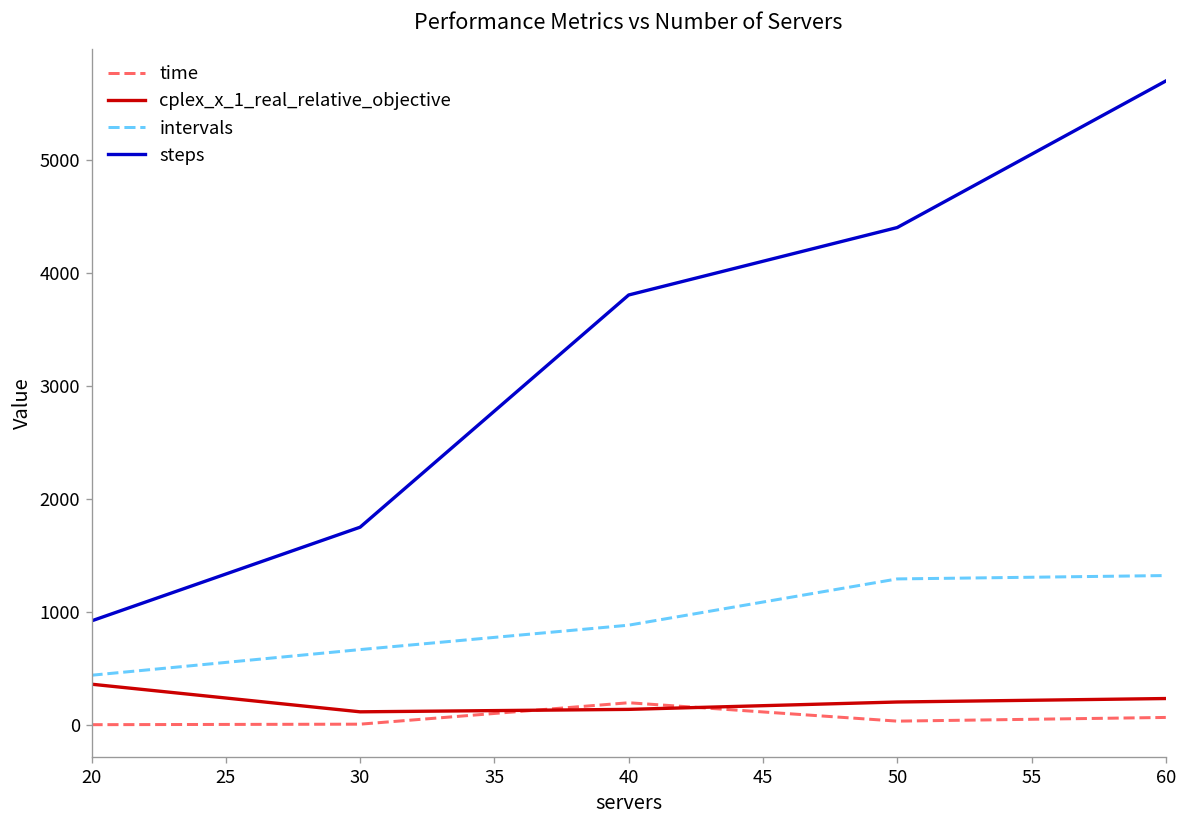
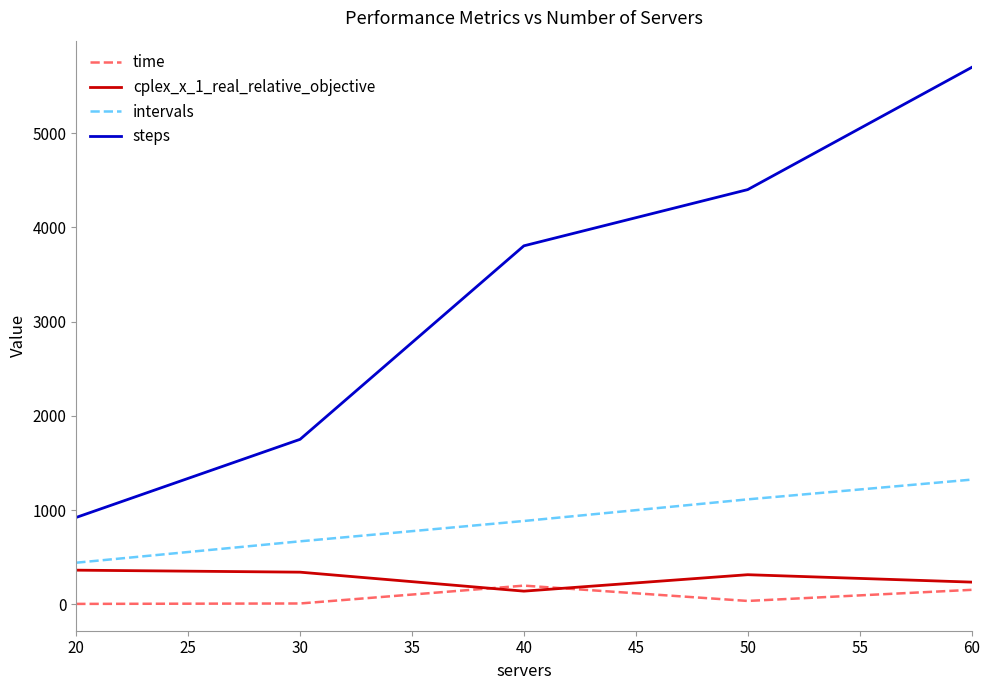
  {
    "time": {
      "20": 0,
      "30": 0,
      "40": 200,
      "50": 0,
-     "60": 100
+     "60": 200
    },
    "cplex_x_1_real_relative_objective": {
      "20": 400,
-     "30": 100,
+     "30": 300,
      "40": 100,
-     "50": 200,
+     "50": 300,
      "60": 200
    },
    "intervals": {
      "20": 400,
      "30": 700,
      "40": 900,
-     "50": 1300,
+     "50": 1100,
      "60": 1300
    },
    "steps": {
      "20": 900,
      "30": 1800,
      "40": 3800,
      "50": 4400,
      "60": 5700
    }
  }
